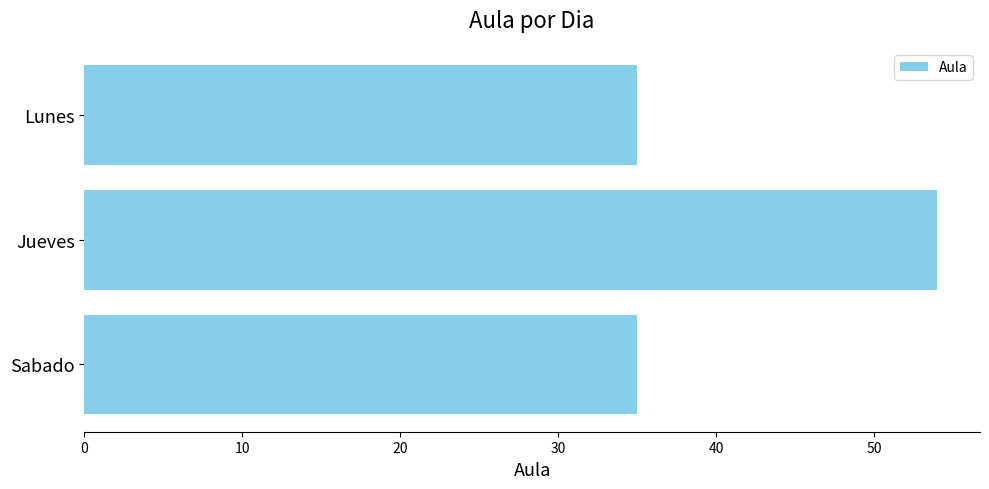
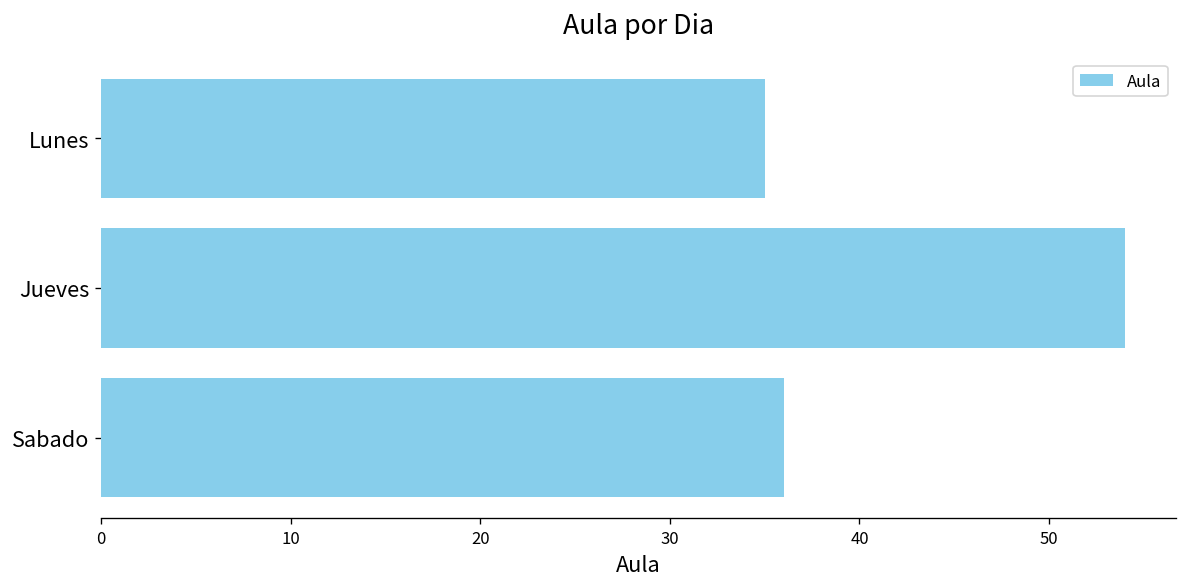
  {
    "Lunes": 35,
    "Jueves": 54,
-   "Sabado": 35
+   "Sabado": 36
  }
